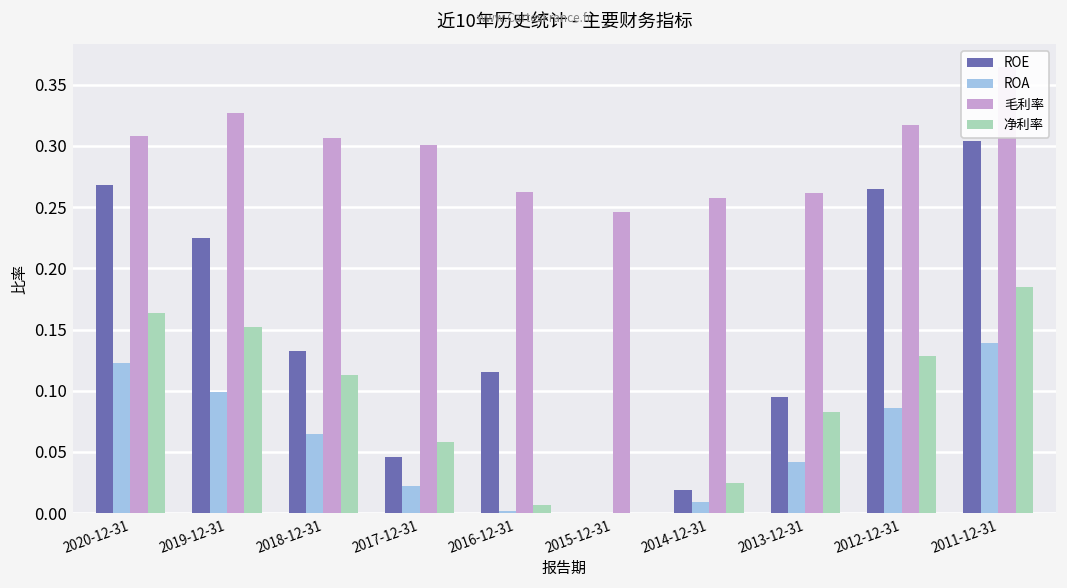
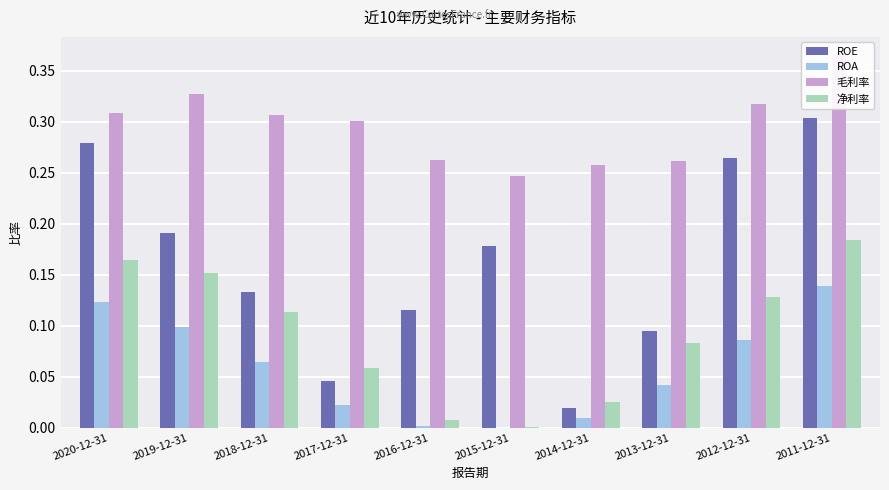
  {
    "ROE": {
-     "2020-12-31": 0.268,
-     "2019-12-31": 0.225,
+     "2020-12-31": 0.279,
+     "2019-12-31": 0.190,
      "2018-12-31": 0.133,
      "2017-12-31": 0.046,
      "2016-12-31": 0.115,
-     "2015-12-31": 0.000,
+     "2015-12-31": 0.178,
      "2014-12-31": 0.019,
      "2013-12-31": 0.095,
      "2012-12-31": 0.265,
      "2011-12-31": 0.304
    }
  }
